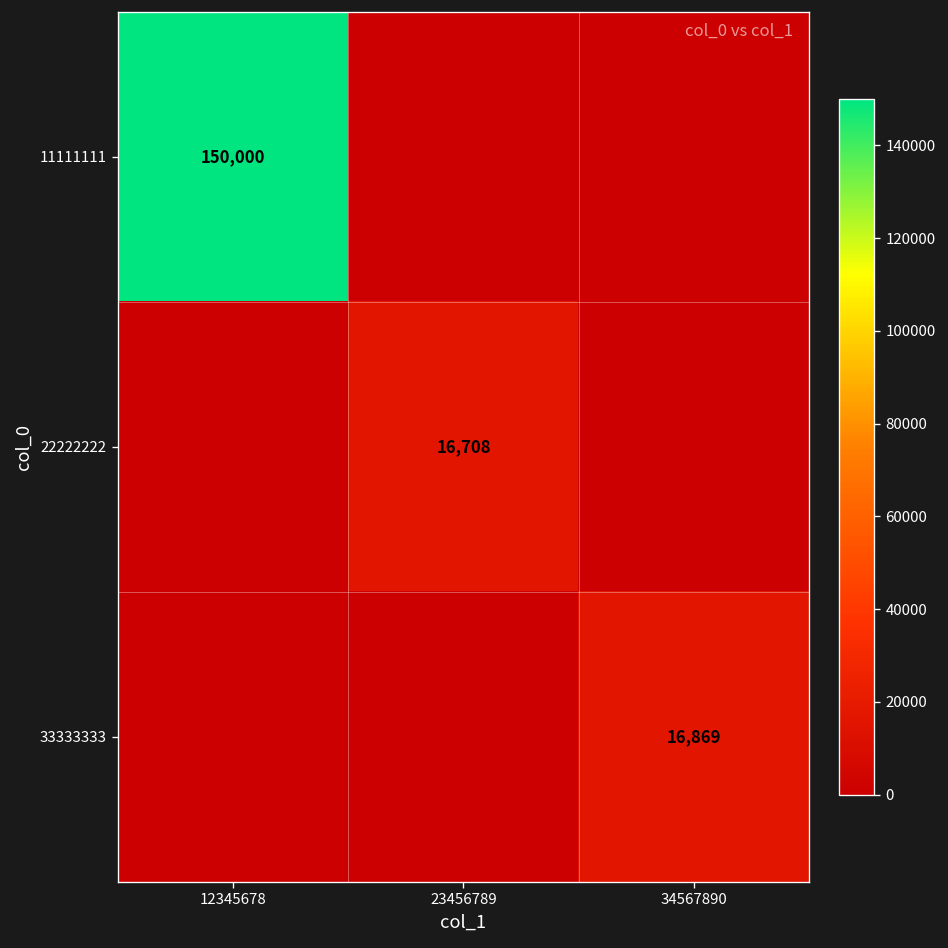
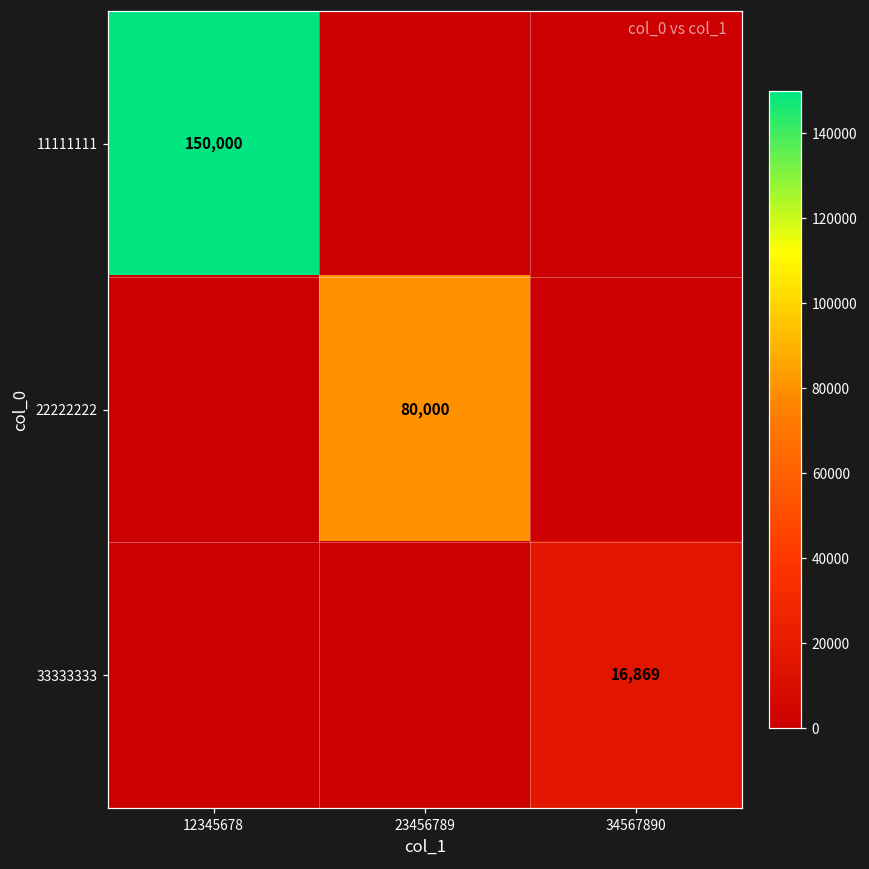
  {
    "11111111": {
      "12345678": "150,000"
    },
    "22222222": {
-     "23456789": "16,708"
+     "23456789": "80,000"
    },
    "33333333": {
      "34567890": "16,869"
    }
  }
